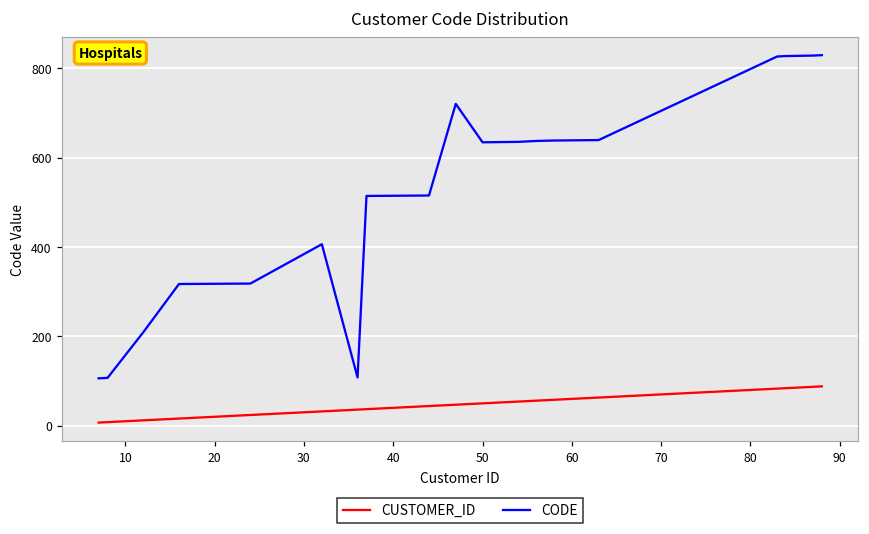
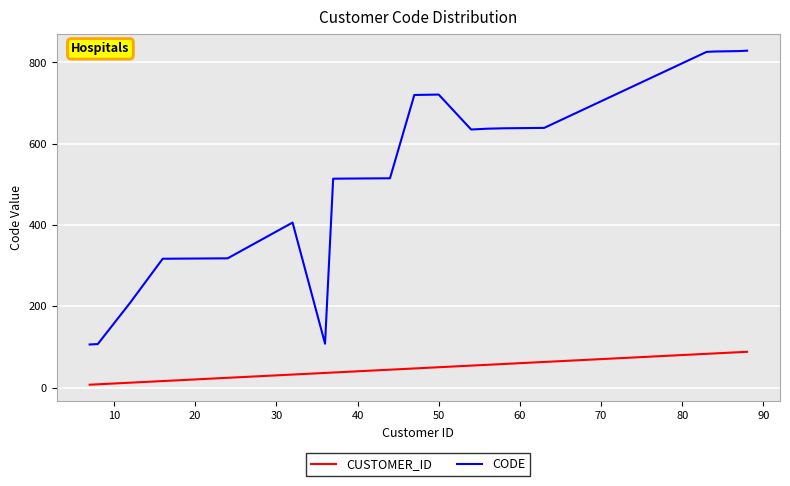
  {
    "CUSTOMER_ID": {
      "50": 50
    },
    "CODE": {
-     "50": 630
+     "50": 720
    }
  }
